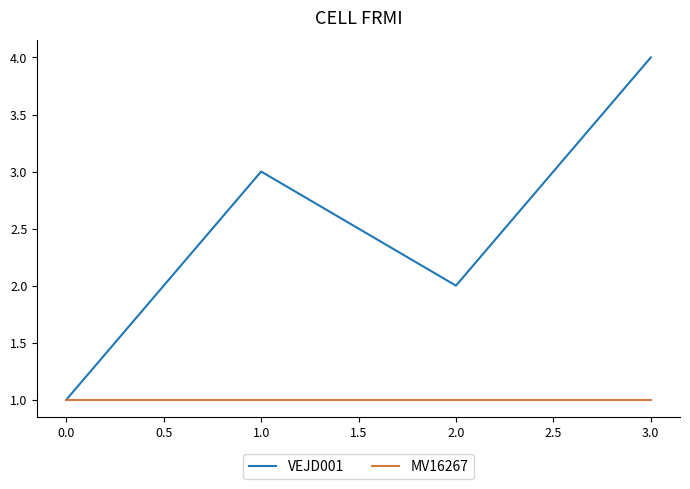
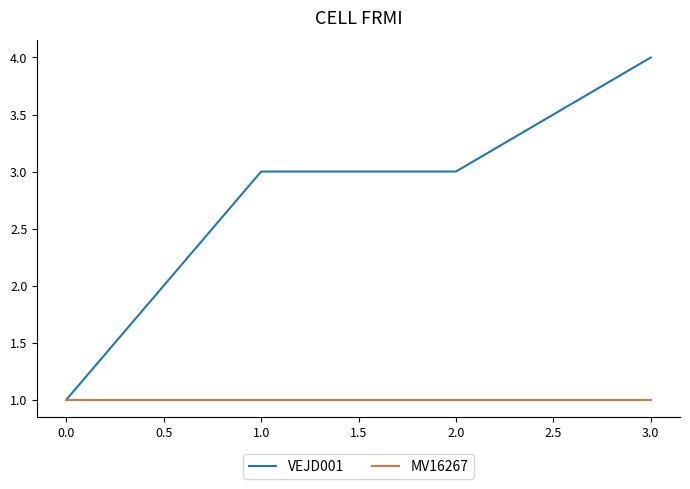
  {
    "VEJD001": {
      "1.0": 3,
-     "2.0": 2,
+     "2.0": 3,
      "3.0": 4
    },
    "MV16267": {
      "1.0": 1,
      "2.0": 1,
      "3.0": 1
    }
  }
